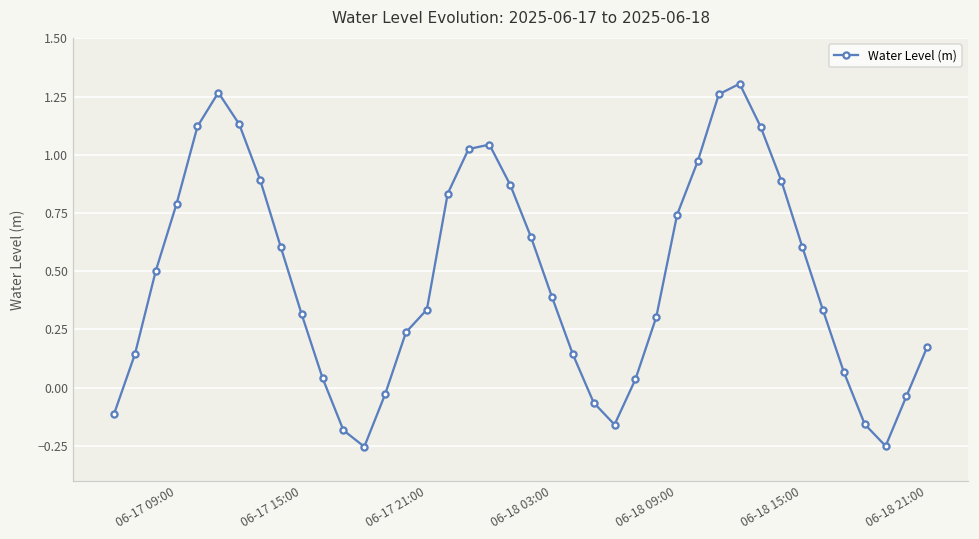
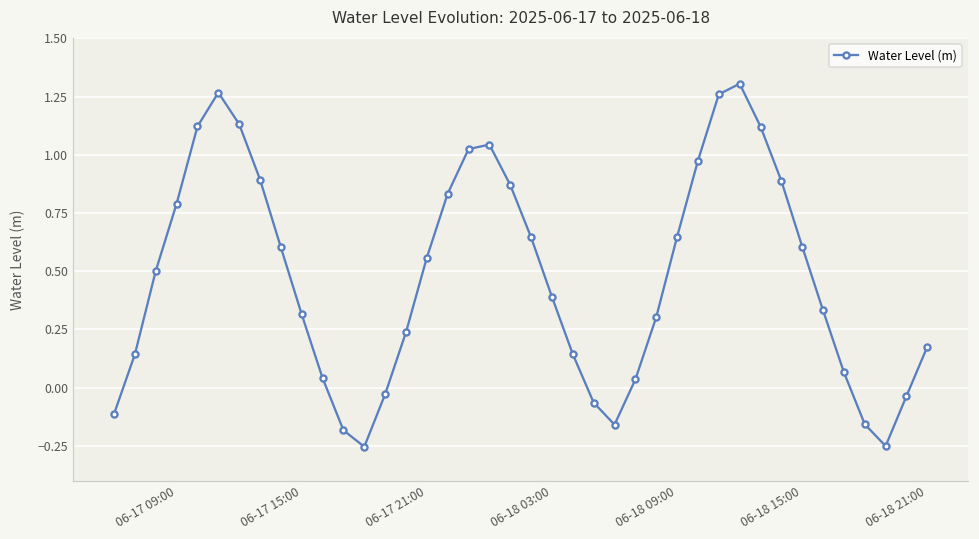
  {
    "06-17 09:00": 0.79,
    "06-17 15:00": 0.31,
-   "06-17 21:00": 0.34,
+   "06-17 21:00": 0.56,
    "06-18 03:00": 0.39,
-   "06-18 09:00": 0.74,
+   "06-18 09:00": 0.65,
    "06-18 15:00": 0.61,
    "06-18 21:00": 0.18
  }
